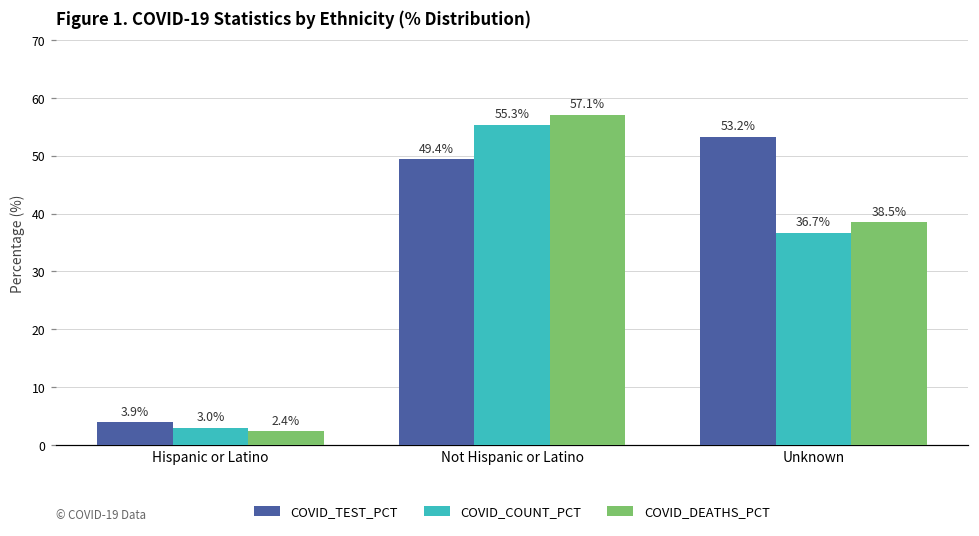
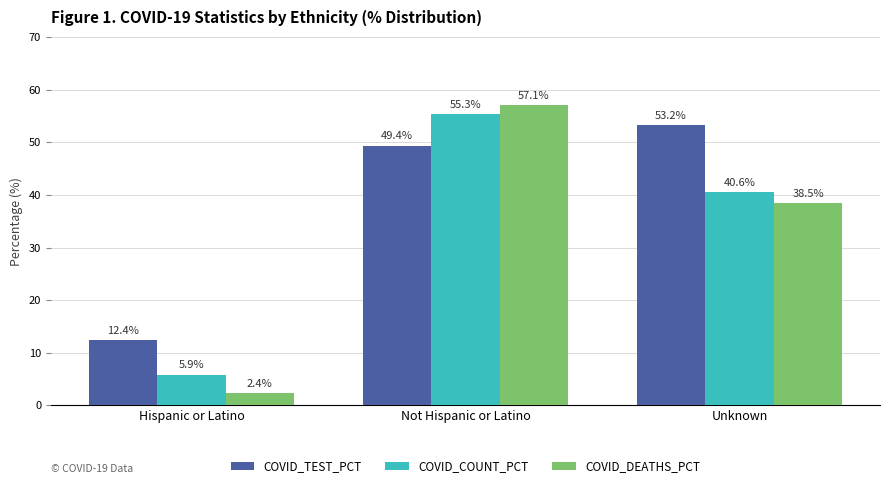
  {
    "COVID_TEST_PCT": {
-     "Hispanic or Latino": "3.9%",
+     "Hispanic or Latino": "12.4%",
      "Not Hispanic or Latino": "49.4%",
      "Unknown": "53.2%"
    },
    "COVID_COUNT_PCT": {
-     "Hispanic or Latino": "3.0%",
+     "Hispanic or Latino": "5.9%",
      "Not Hispanic or Latino": "55.3%",
-     "Unknown": "36.7%"
+     "Unknown": "40.6%"
    },
    "COVID_DEATHS_PCT": {
      "Hispanic or Latino": "2.4%",
      "Not Hispanic or Latino": "57.1%",
      "Unknown": "38.5%"
    }
  }
